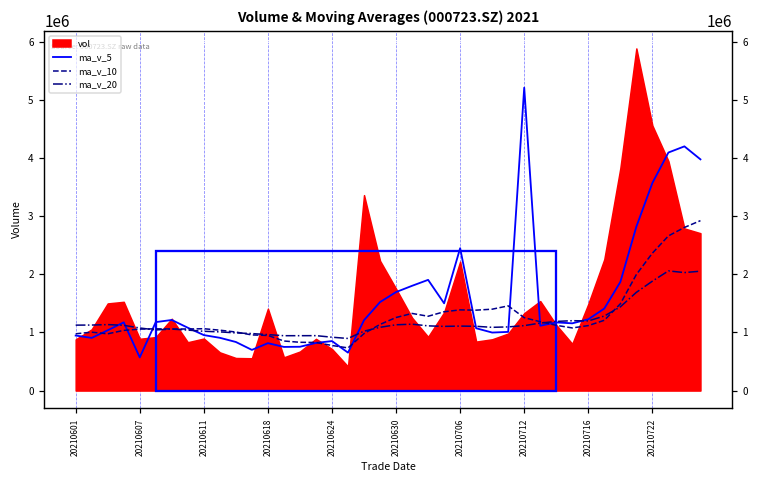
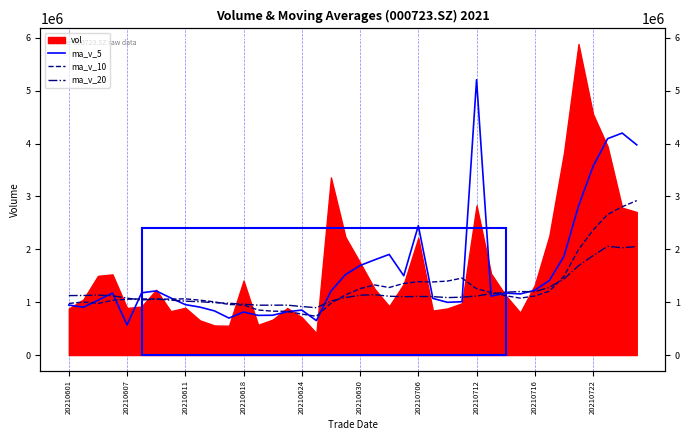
  {
    "vol": {
      "20210601": 900000,
      "20210607": 900000,
      "20210611": 900000,
      "20210618": 1400000,
      "20210624": 700000,
      "20210630": 1700000,
      "20210706": 2200000,
-     "20210712": 1300000,
-     "20210716": 1500000,
+     "20210712": 2800000,
+     "20210716": 1300000,
      "20210722": 4600000
    },
    "ma_v_5": {
      "20210607": 600000,
      "20210611": 1000000,
      "20210618": 800000,
      "20210624": 900000,
      "20210630": 1700000,
      "20210706": 2400000,
      "20210712": 5200000,
      "20210722": 3600000
    }
  }
